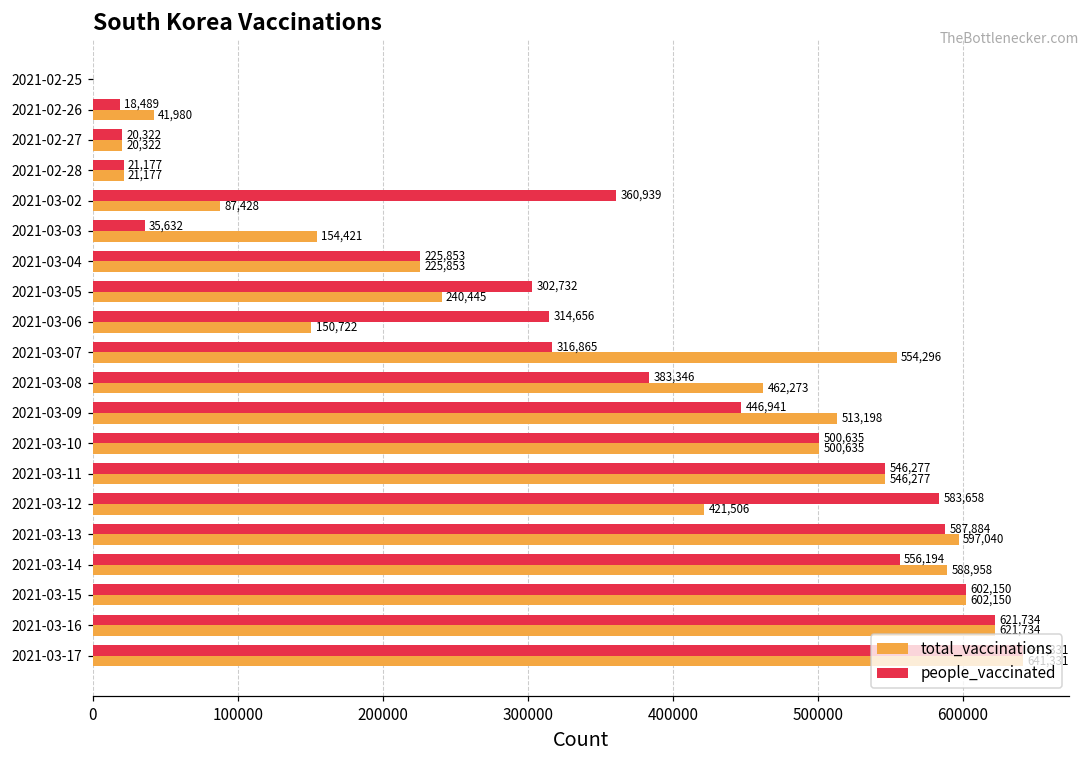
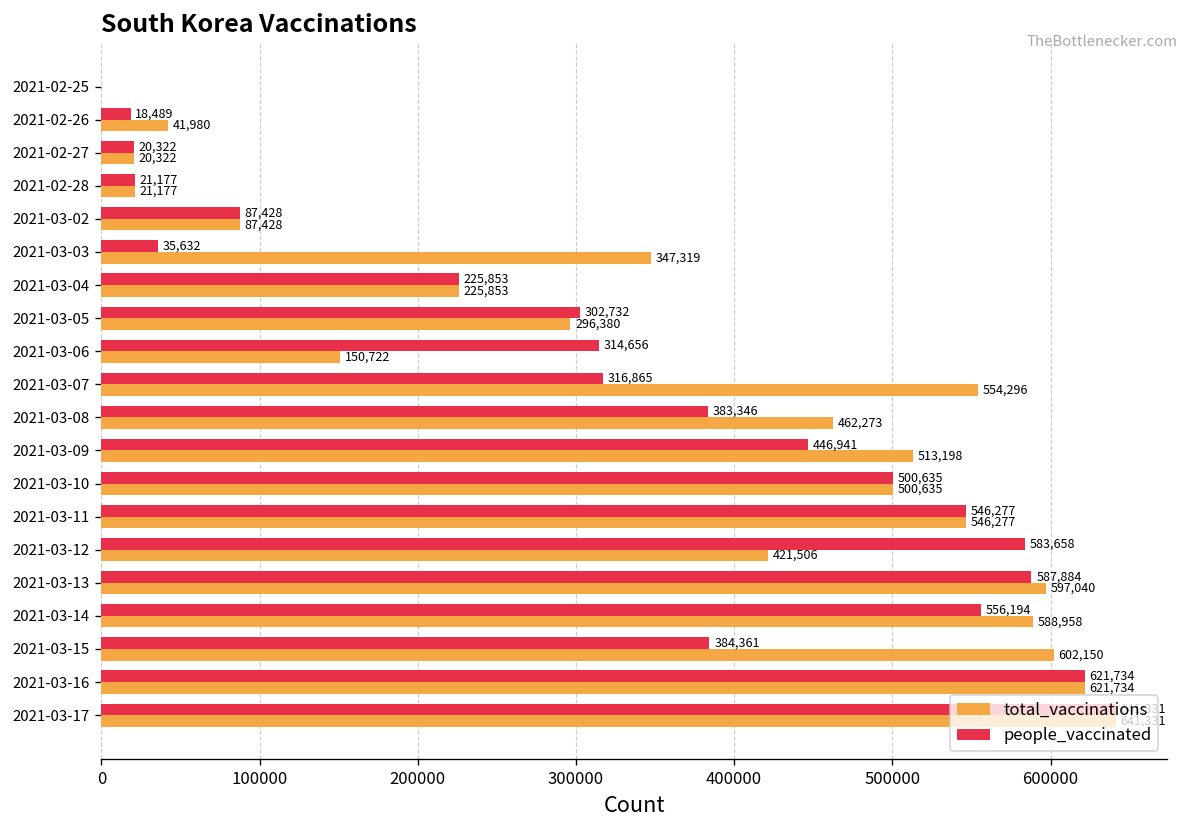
  {
    "total_vaccinations": {
      "2021-02-26": "41,980",
      "2021-02-27": "20,322",
      "2021-02-28": "21,177",
      "2021-03-02": "87,428",
-     "2021-03-03": "154,421",
+     "2021-03-03": "347,319",
      "2021-03-04": "225,853",
-     "2021-03-05": "240,445",
+     "2021-03-05": "296,380",
      "2021-03-06": "150,722",
      "2021-03-07": "554,296",
      "2021-03-08": "462,273",
      "2021-03-09": "513,198",
      "2021-03-10": "500,635",
      "2021-03-11": "546,277",
      "2021-03-12": "421,506",
      "2021-03-13": "597,040",
      "2021-03-14": "588,958",
      "2021-03-15": "602,150",
      "2021-03-16": "621,734"
    },
    "people_vaccinated": {
      "2021-02-26": "18,489",
      "2021-02-27": "20,322",
      "2021-02-28": "21,177",
-     "2021-03-02": "360,939",
+     "2021-03-02": "87,428",
      "2021-03-03": "35,632",
      "2021-03-04": "225,853",
      "2021-03-05": "302,732",
      "2021-03-06": "314,656",
      "2021-03-07": "316,865",
      "2021-03-08": "383,346",
      "2021-03-09": "446,941",
      "2021-03-10": "500,635",
      "2021-03-11": "546,277",
      "2021-03-12": "583,658",
      "2021-03-13": "587,884",
      "2021-03-14": "556,194",
-     "2021-03-15": "602,150",
+     "2021-03-15": "384,361",
      "2021-03-16": "621,734"
    }
  }
